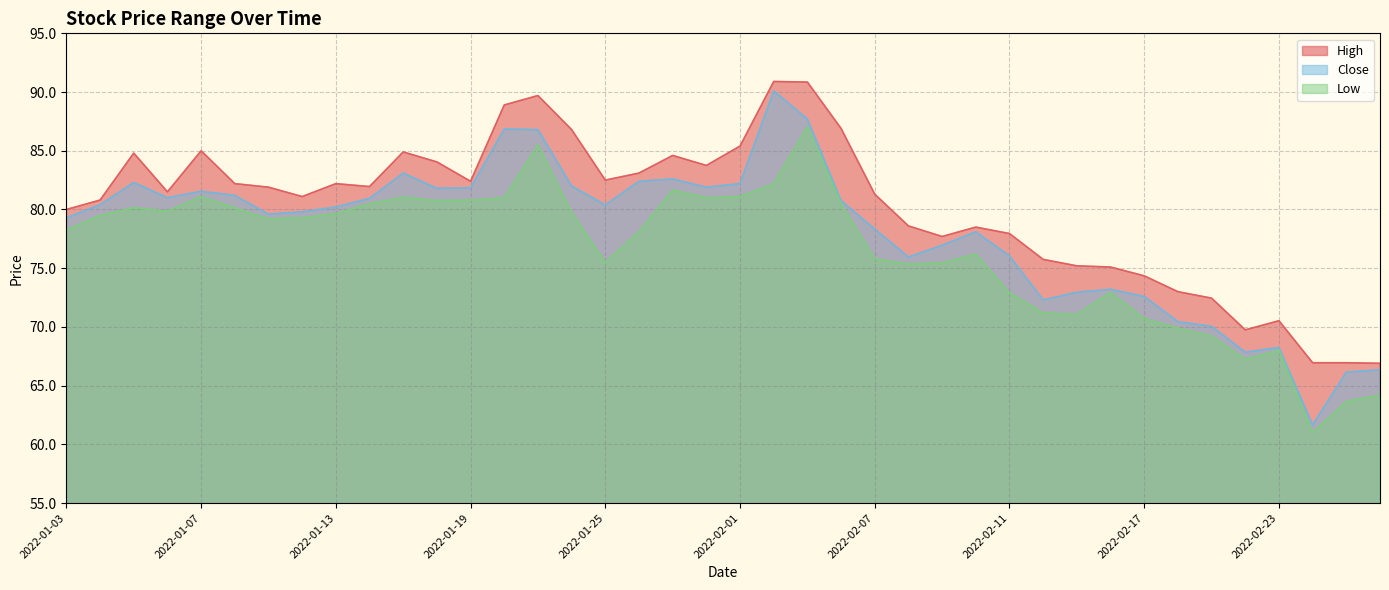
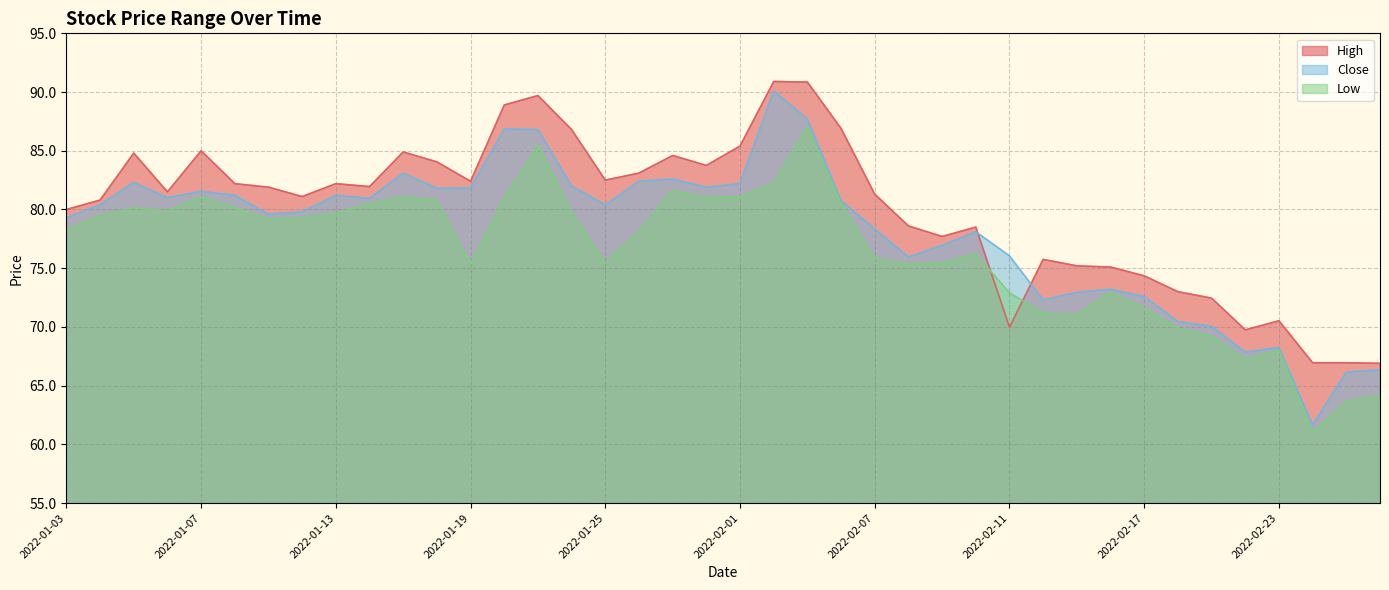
  {
    "High": {
      "2022-01-03": 80.0,
      "2022-01-07": 85.0,
      "2022-01-13": 82.2,
      "2022-01-19": 82.4,
      "2022-01-25": 82.5,
      "2022-02-01": 85.4,
      "2022-02-07": 81.3,
-     "2022-02-11": 77.9,
+     "2022-02-11": 70.0,
      "2022-02-17": 74.3,
      "2022-02-23": 70.5
    },
    "Close": {
      "2022-01-03": 79.3,
      "2022-01-07": 81.6,
-     "2022-01-13": 80.2,
+     "2022-01-13": 81.2,
      "2022-01-19": 81.8,
      "2022-01-25": 80.4,
      "2022-02-01": 82.2,
      "2022-02-07": 78.3,
      "2022-02-11": 76.1,
      "2022-02-17": 72.6,
      "2022-02-23": 68.3
    },
    "Low": {
      "2022-01-03": 78.3,
      "2022-01-07": 81.1,
      "2022-01-13": 79.7,
-     "2022-01-19": 80.8,
+     "2022-01-19": 75.3,
      "2022-01-25": 75.5,
      "2022-02-01": 81.1,
      "2022-02-07": 75.8,
      "2022-02-11": 72.9,
-     "2022-02-17": 70.7,
+     "2022-02-17": 71.6,
      "2022-02-23": 68.0
    }
  }
